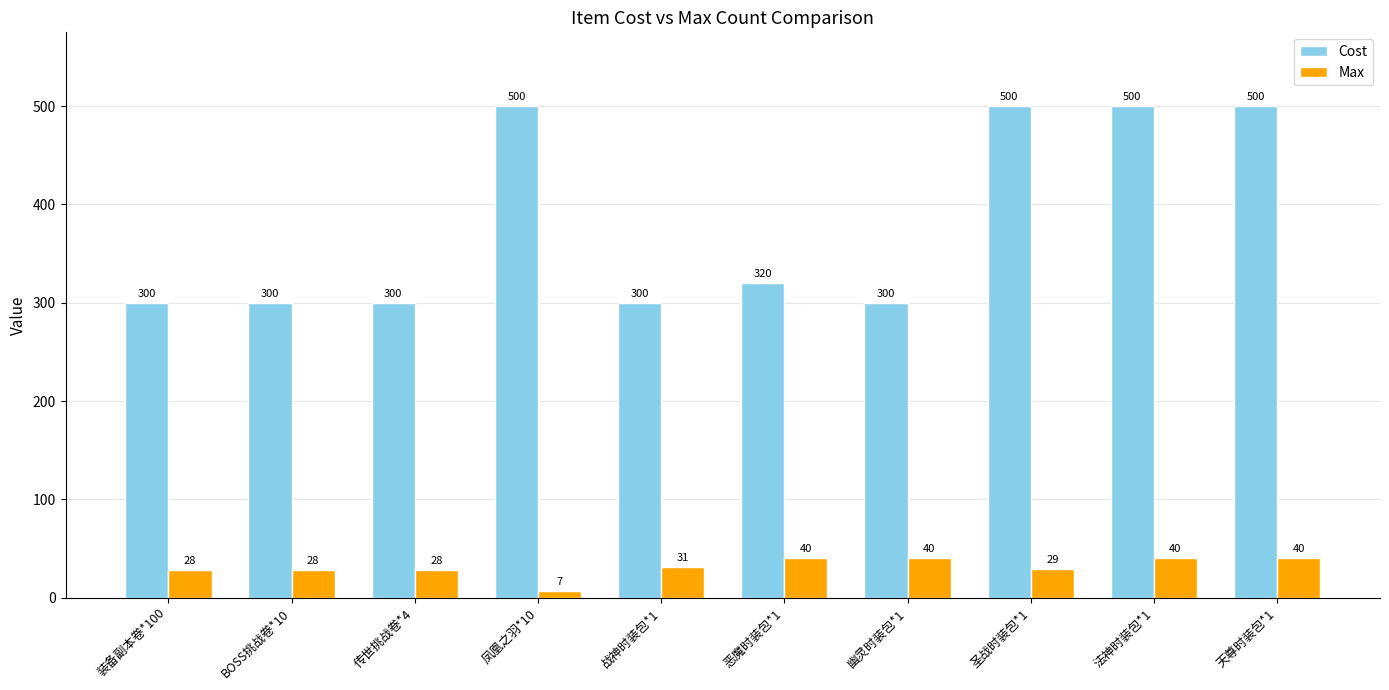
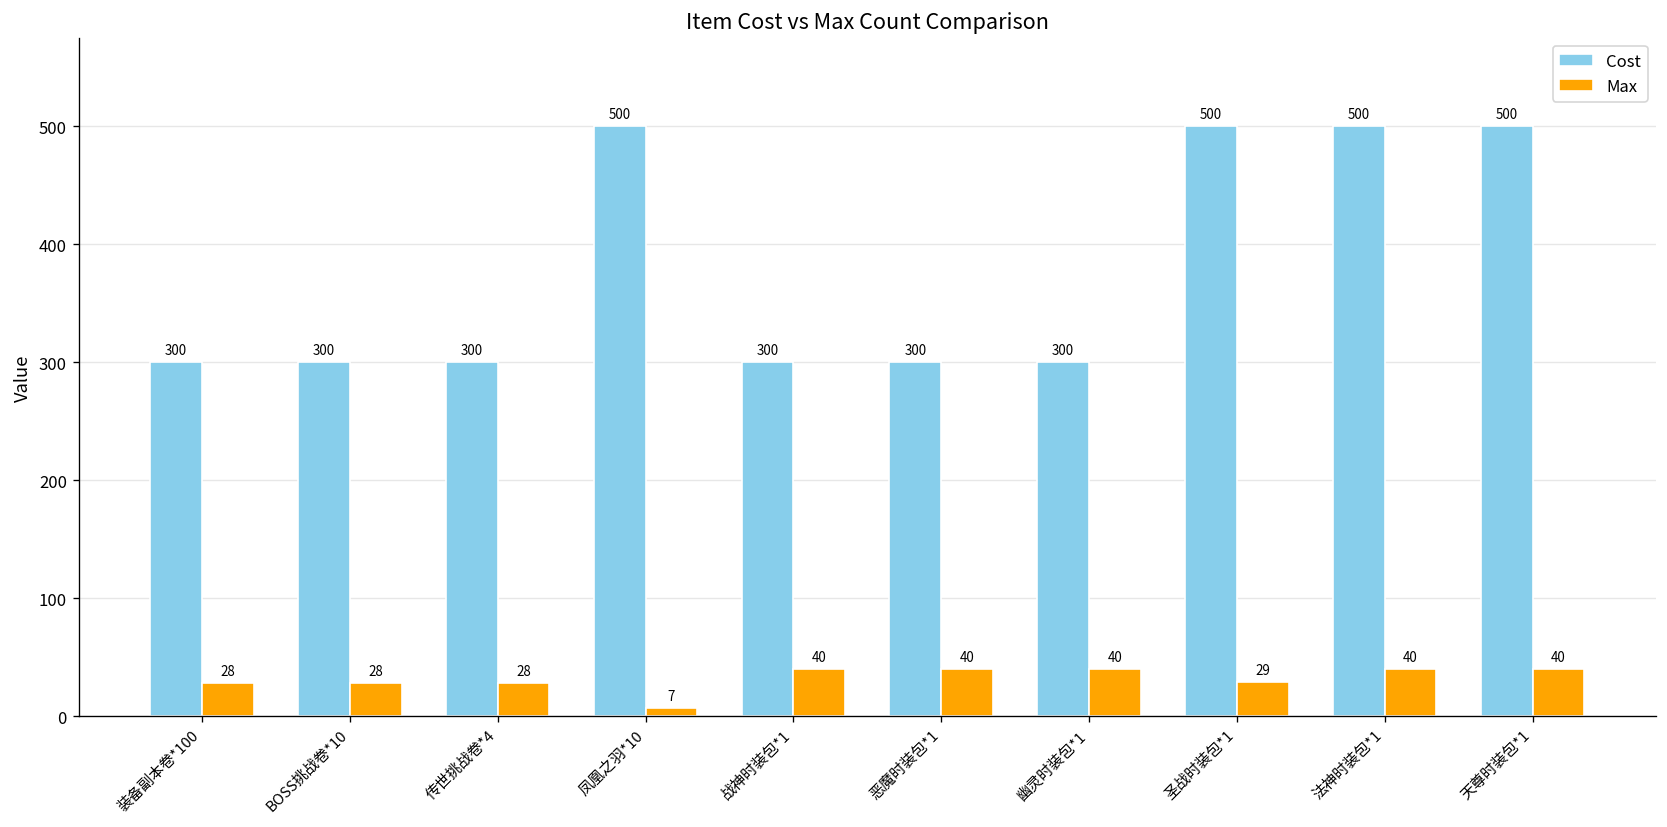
  {
    "Cost": {
      "装备副本卷*100": 300,
      "BOSS挑战卷*10": 300,
      "传世挑战卷*4": 300,
      "凤凰之羽*10": 500,
      "战神时装包*1": 300,
-     "恶魔时装包*1": 320,
+     "恶魔时装包*1": 300,
      "幽灵时装包*1": 300,
      "圣战时装包*1": 500,
      "法神时装包*1": 500,
      "天尊时装包*1": 500
    },
    "Max": {
      "装备副本卷*100": 28,
      "BOSS挑战卷*10": 28,
      "传世挑战卷*4": 28,
      "凤凰之羽*10": 7,
-     "战神时装包*1": 31,
+     "战神时装包*1": 40,
      "恶魔时装包*1": 40,
      "幽灵时装包*1": 40,
      "圣战时装包*1": 29,
      "法神时装包*1": 40,
      "天尊时装包*1": 40
    }
  }
